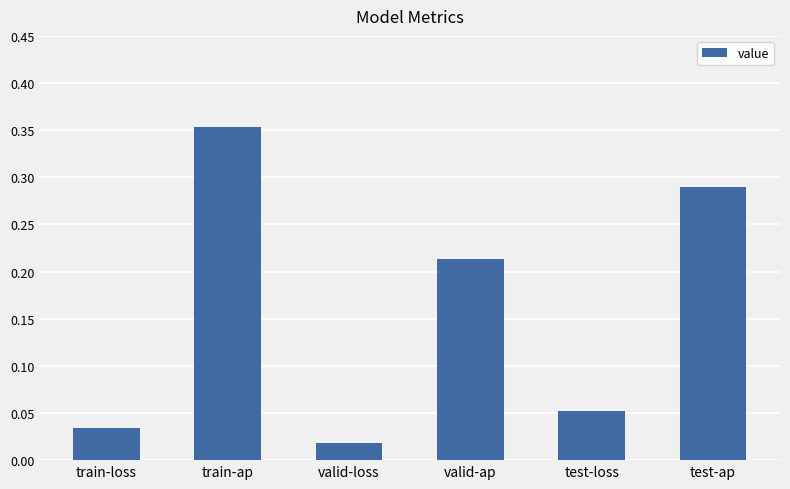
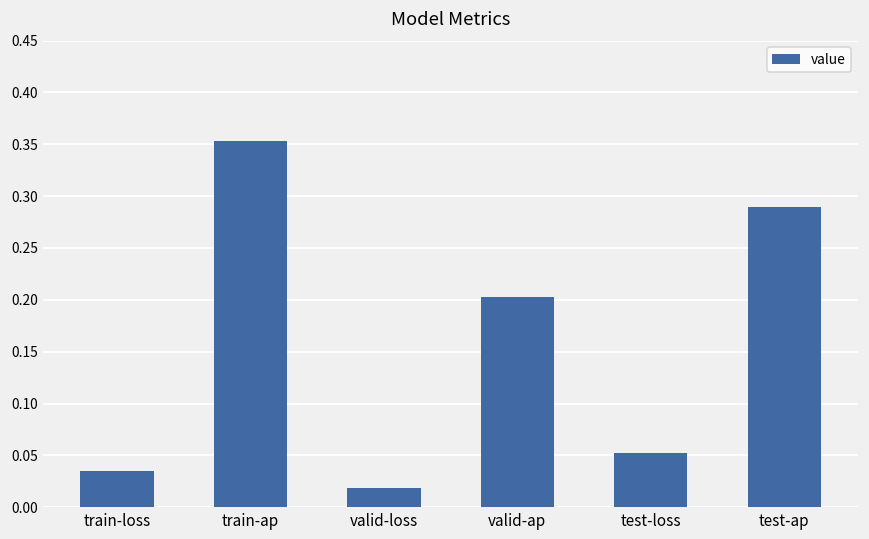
  {
    "train-loss": 0.03,
    "train-ap": 0.35,
    "valid-loss": 0.02,
-   "valid-ap": 0.21,
+   "valid-ap": 0.20,
    "test-loss": 0.05,
    "test-ap": 0.29
  }
